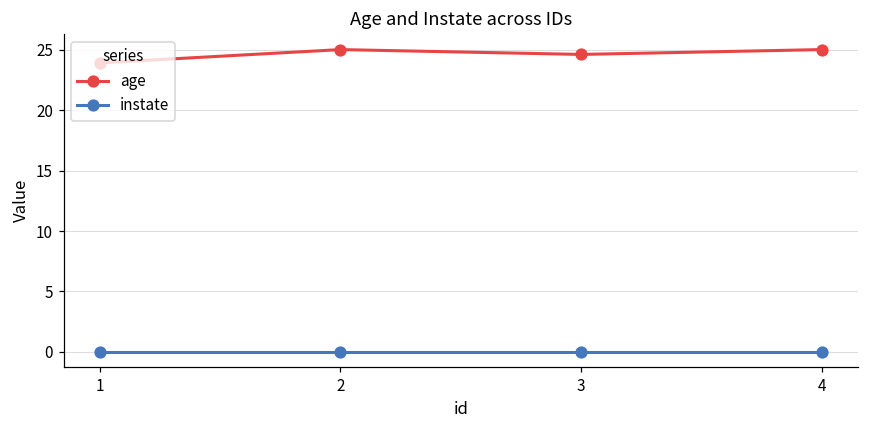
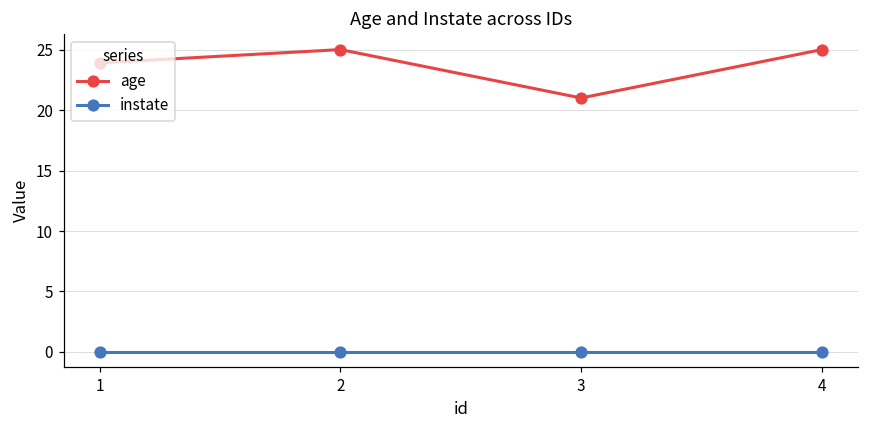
  {
    "age": {
      "2": 25.0,
-     "3": 24.6,
+     "3": 21.0,
      "4": 25.0
    },
    "instate": {
      "1": 0.0,
      "2": 0.0,
      "3": 0.0,
      "4": 0.0
    }
  }
